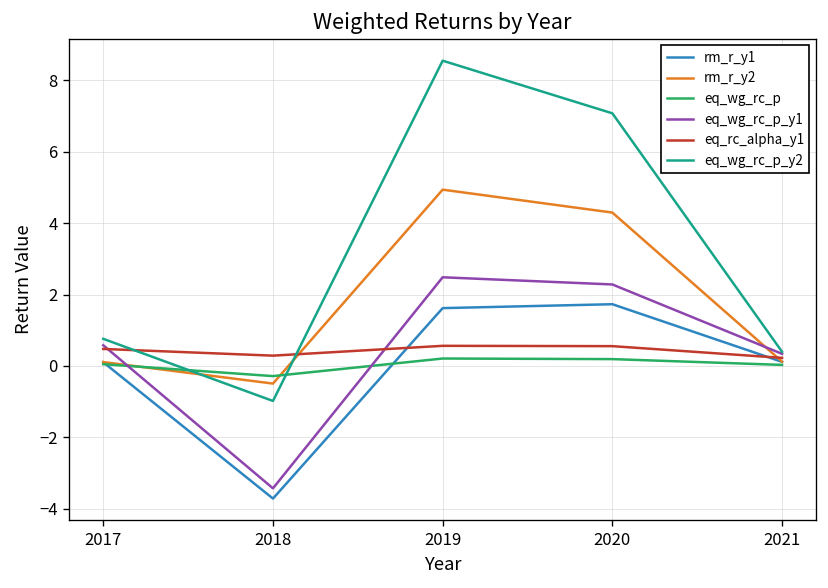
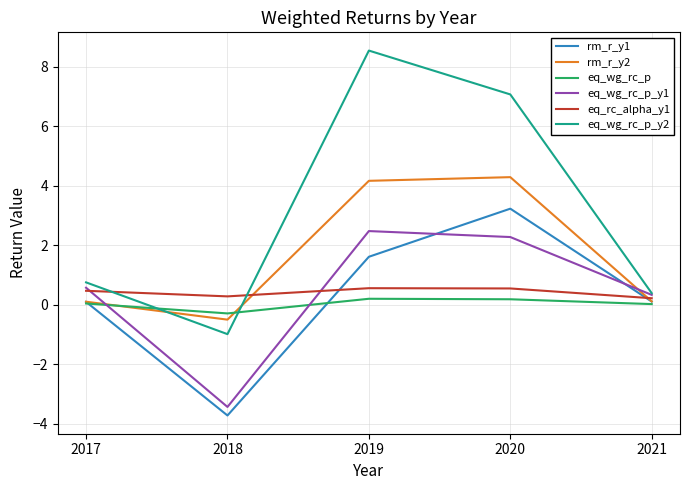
  {
    "rm_r_y1": {
      "2018": -3.7,
      "2019": 1.6,
-     "2020": 1.7
+     "2020": 3.2
    },
    "rm_r_y2": {
      "2018": -0.5,
-     "2019": 4.9,
+     "2019": 4.2,
      "2020": 4.3
    },
    "eq_wg_rc_p_y1": {
      "2017": 0.6,
      "2018": -3.4,
      "2019": 2.5,
      "2020": 2.3
    },
    "eq_rc_alpha_y1": {
      "2017": 0.5,
      "2018": 0.3,
      "2019": 0.6,
      "2020": 0.6,
      "2021": 0.2
    }
  }
